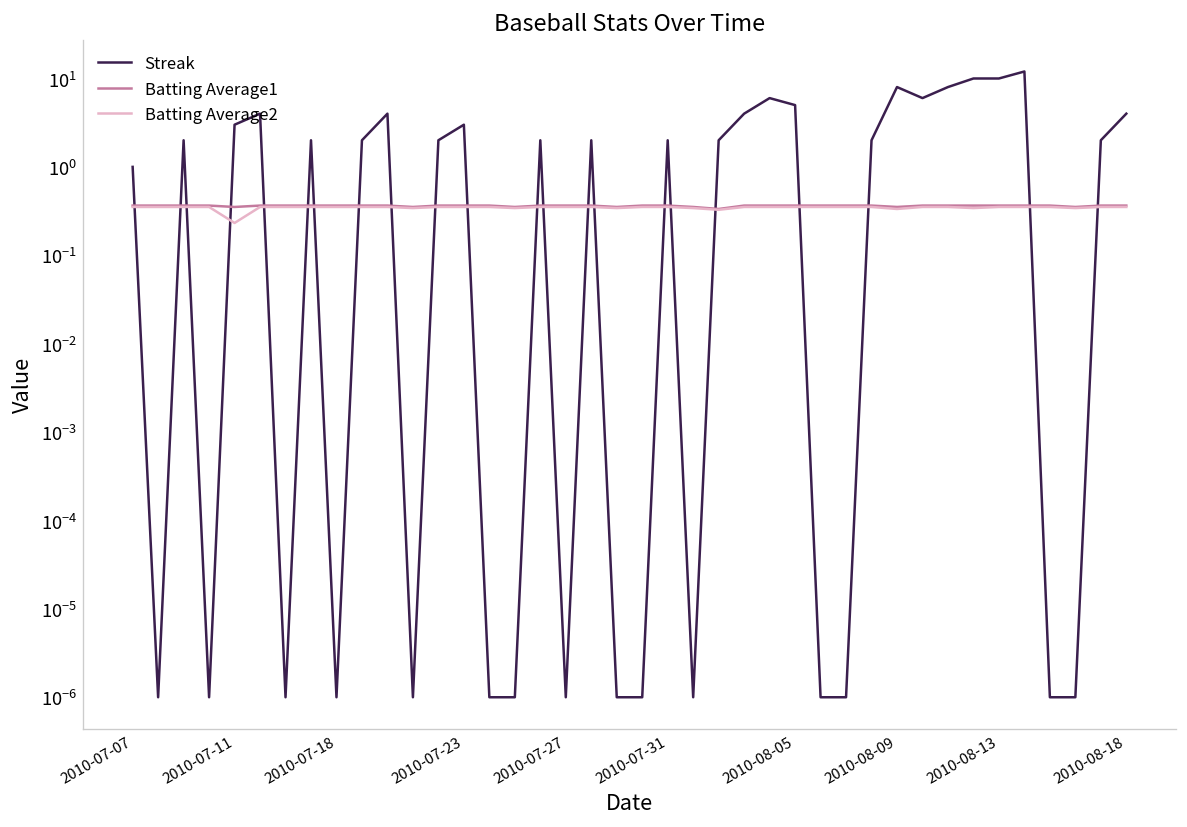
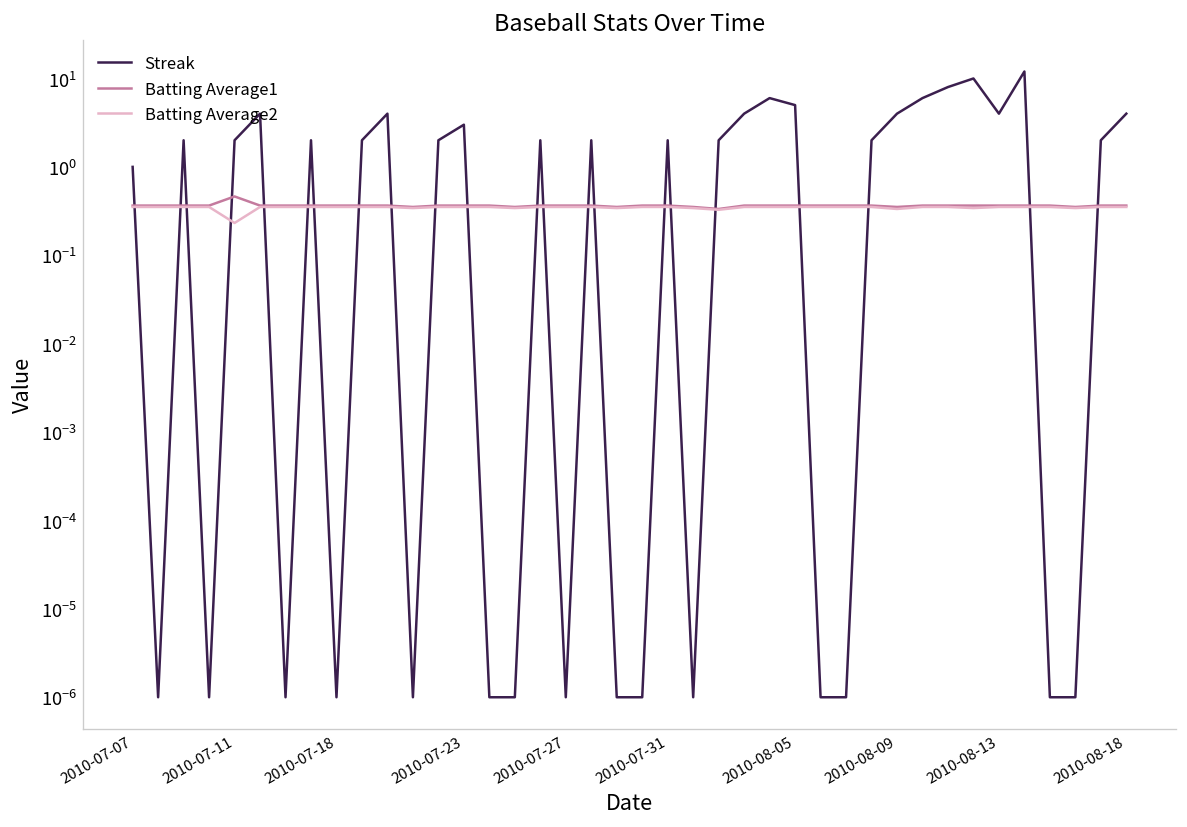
  {
    "Streak": {
      "2010-07-07": 1.0,
-     "2010-07-11": 3.0,
+     "2010-07-11": 2.0,
      "2010-07-18": 0.0000010,
      "2010-07-23": 3.0,
      "2010-07-27": 0.0000010,
      "2010-07-31": 2.0,
      "2010-08-05": 5,
-     "2010-08-09": 8,
-     "2010-08-13": 10,
+     "2010-08-09": 4,
+     "2010-08-13": 4,
      "2010-08-18": 4
    },
    "Batting Average1": {
-     "2010-07-11": 0.4
+     "2010-07-11": 0.5
    },
    "Batting Average2": {
      "2010-07-11": 0.23
    }
  }
